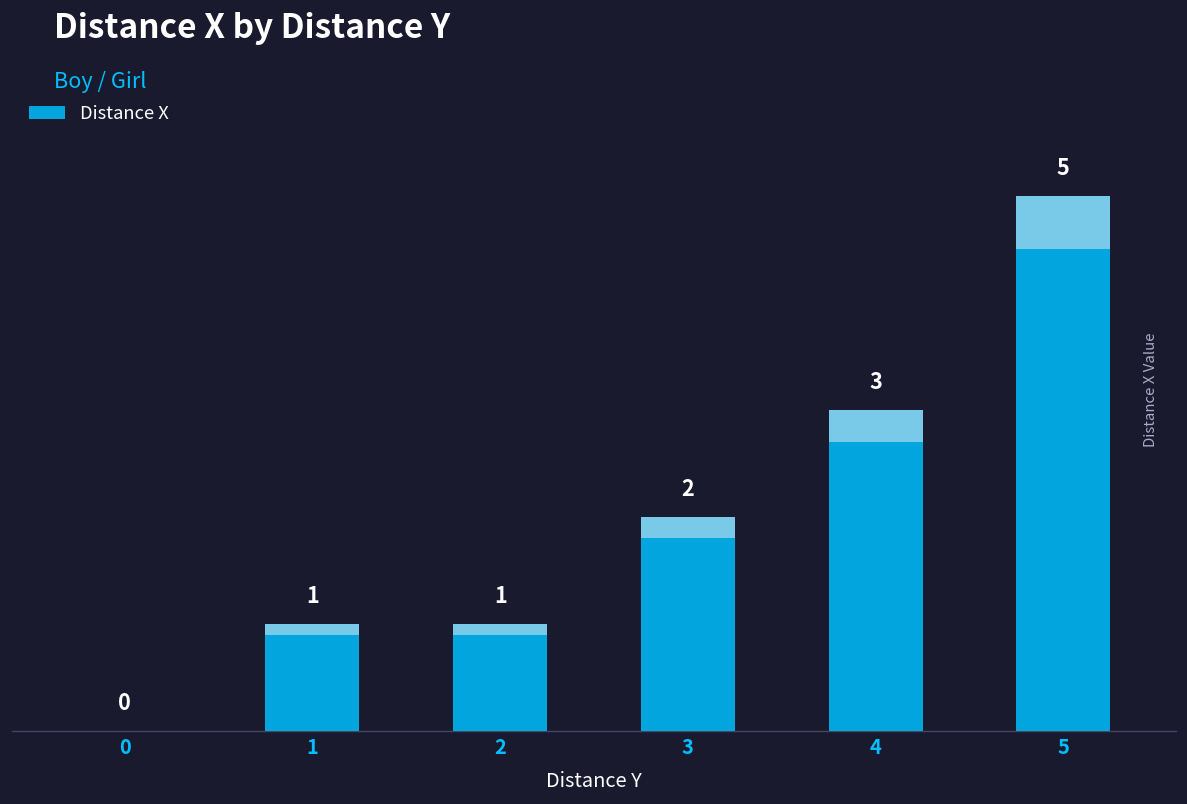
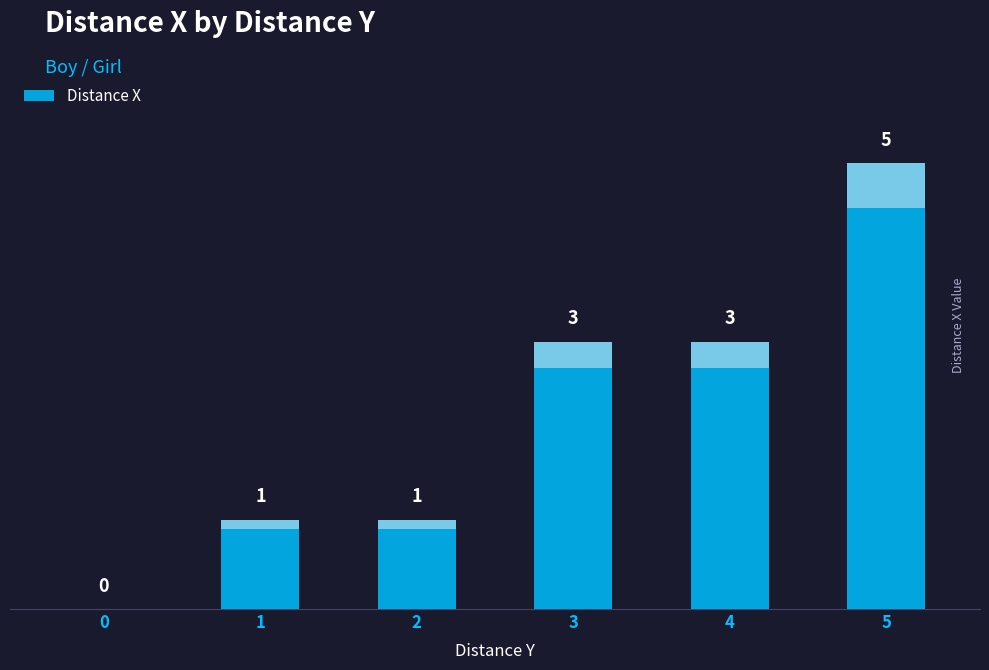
  {
    "0": 0,
    "1": 1,
    "2": 1,
-   "3": 2,
+   "3": 3,
    "4": 3,
    "5": 5
  }
